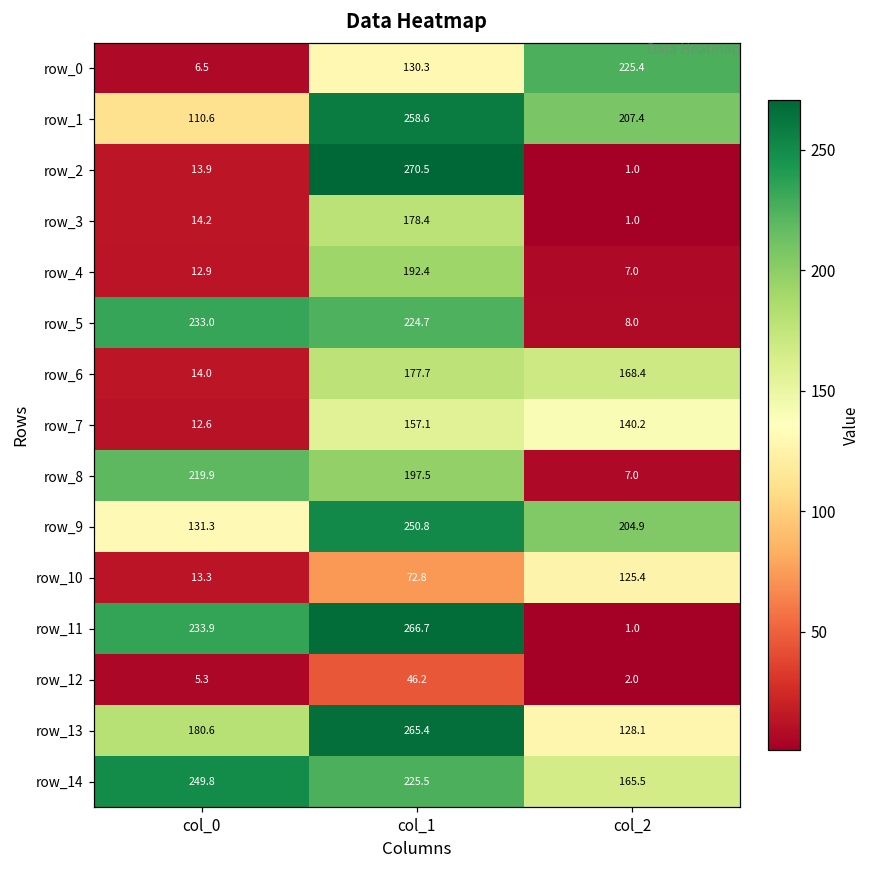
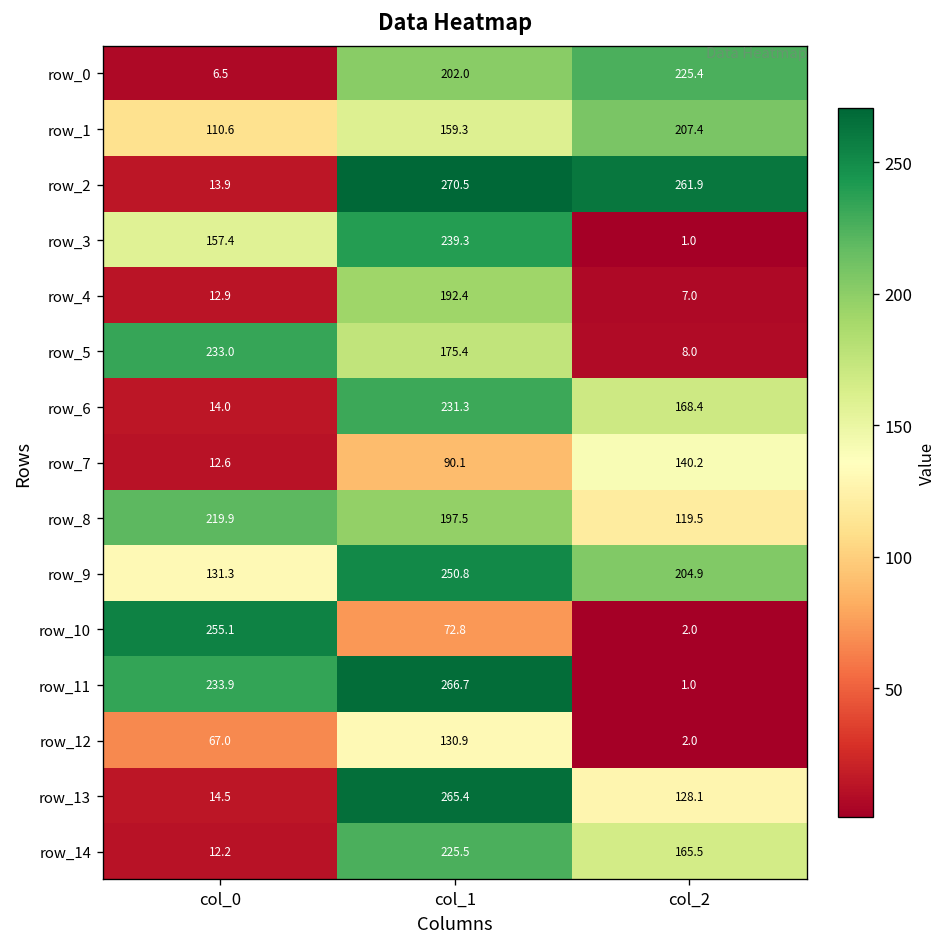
  {
    "row_0": {
      "col_0": 6.5,
-     "col_1": 130.3
+     "col_1": 202.0
    },
    "row_1": {
      "col_0": 110.6,
-     "col_1": 258.6,
+     "col_1": 159.3,
      "col_2": 207.4
    },
    "row_2": {
      "col_0": 13.9,
      "col_1": 270.5,
-     "col_2": 1.0
+     "col_2": 261.9
    },
    "row_3": {
-     "col_0": 14.2,
-     "col_1": 178.4,
+     "col_0": 157.4,
+     "col_1": 239.3,
      "col_2": 1.0
    },
    "row_4": {
      "col_0": 12.9,
      "col_1": 192.4,
      "col_2": 7.0
    },
    "row_5": {
      "col_0": 233.0,
-     "col_1": 224.7,
+     "col_1": 175.4,
      "col_2": 8.0
    },
    "row_6": {
      "col_0": 14.0,
-     "col_1": 177.7,
+     "col_1": 231.3,
      "col_2": 168.4
    },
    "row_7": {
      "col_0": 12.6,
-     "col_1": 157.1,
+     "col_1": 90.1,
      "col_2": 140.2
    },
    "row_8": {
      "col_0": 219.9,
      "col_1": 197.5,
-     "col_2": 7.0
+     "col_2": 119.5
    },
    "row_9": {
      "col_0": 131.3,
      "col_1": 250.8,
      "col_2": 204.9
    },
    "row_10": {
-     "col_0": 13.3,
+     "col_0": 255.1,
      "col_1": 72.8,
-     "col_2": 125.4
+     "col_2": 2.0
    },
    "row_11": {
      "col_0": 233.9,
      "col_1": 266.7,
      "col_2": 1.0
    },
    "row_12": {
-     "col_0": 5.3,
-     "col_1": 46.2,
+     "col_0": 67.0,
+     "col_1": 130.9,
      "col_2": 2.0
    },
    "row_13": {
-     "col_0": 180.6,
+     "col_0": 14.5,
      "col_1": 265.4,
      "col_2": 128.1
    },
    "row_14": {
-     "col_0": 249.8,
+     "col_0": 12.2,
      "col_1": 225.5,
      "col_2": 165.5
    }
  }
